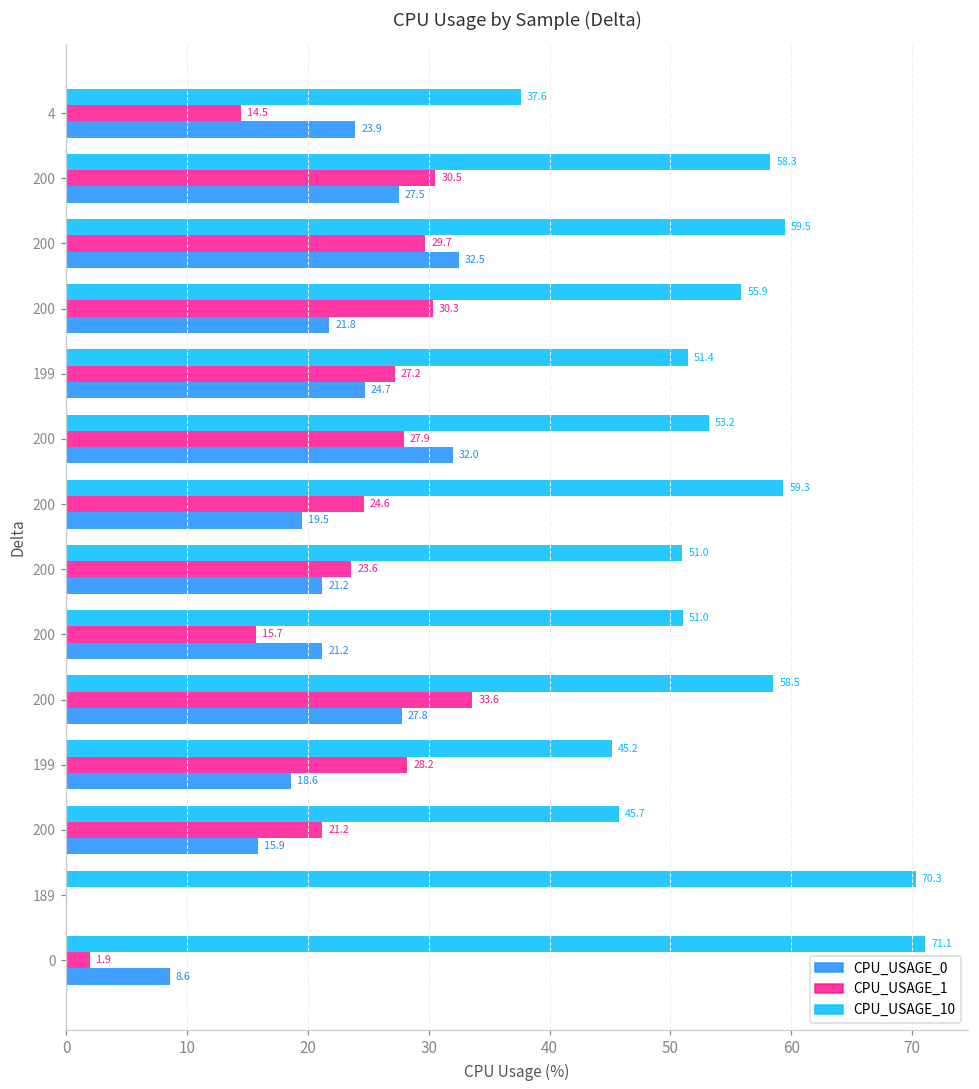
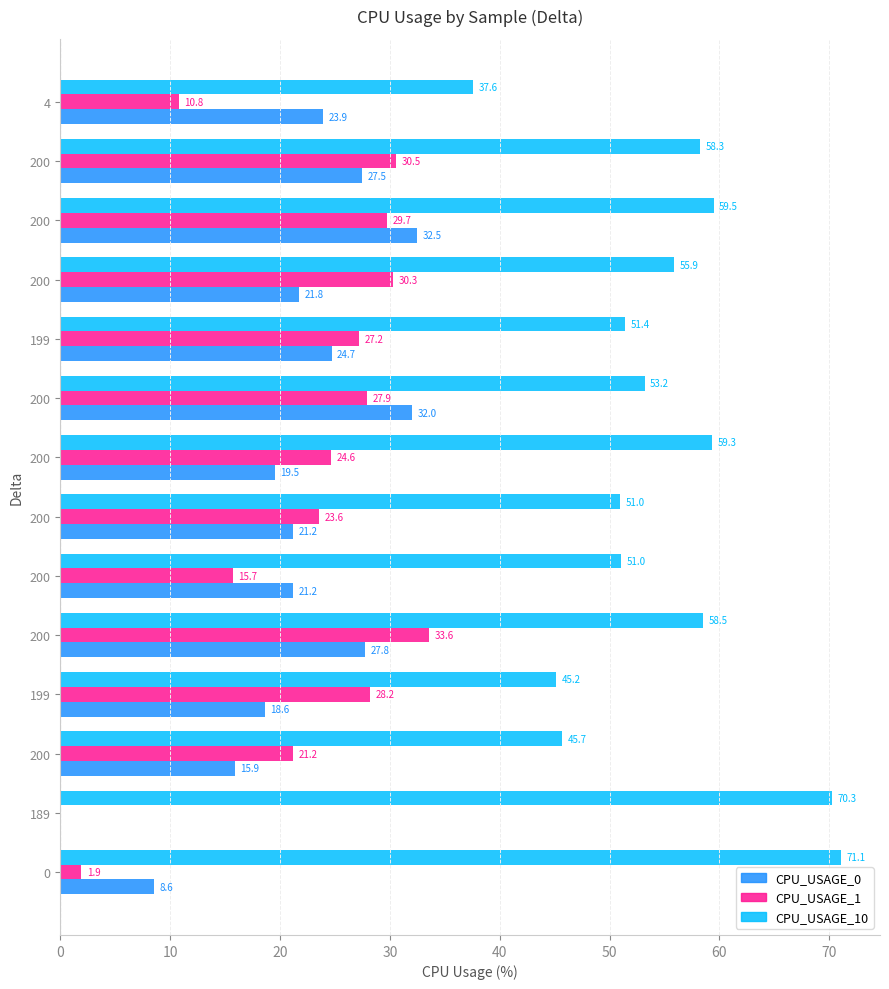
  {
    "CPU_USAGE_1": {
-     "4": 14.5,
+     "4": 10.8,
      "0": 1.9
    }
  }
